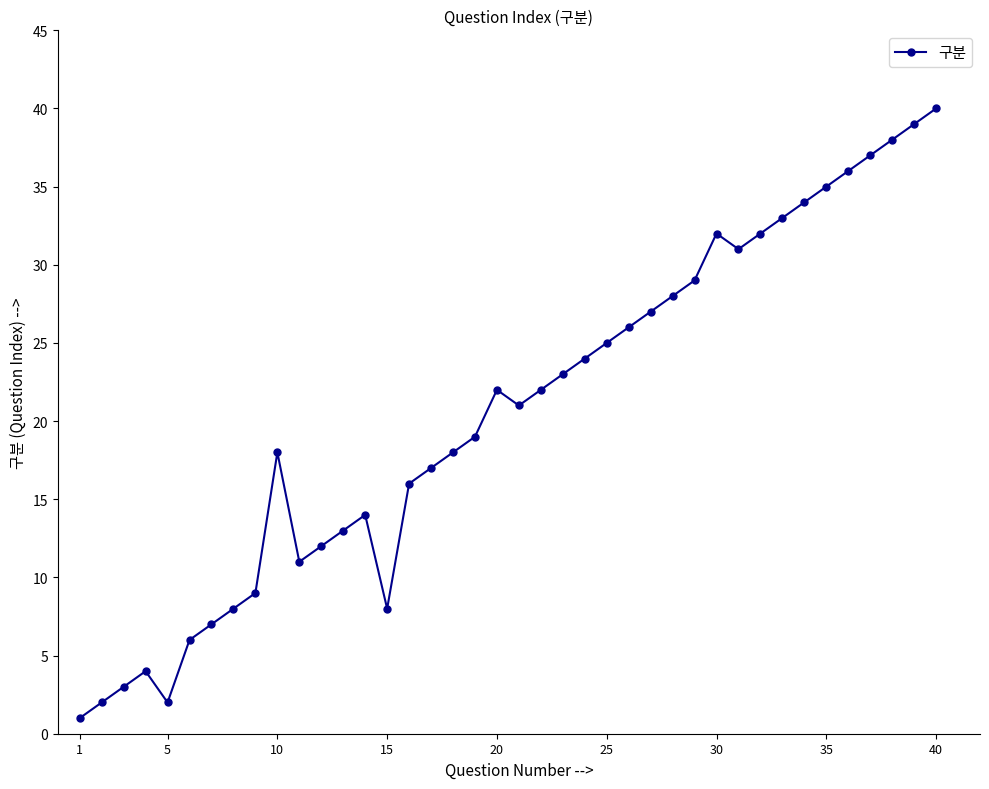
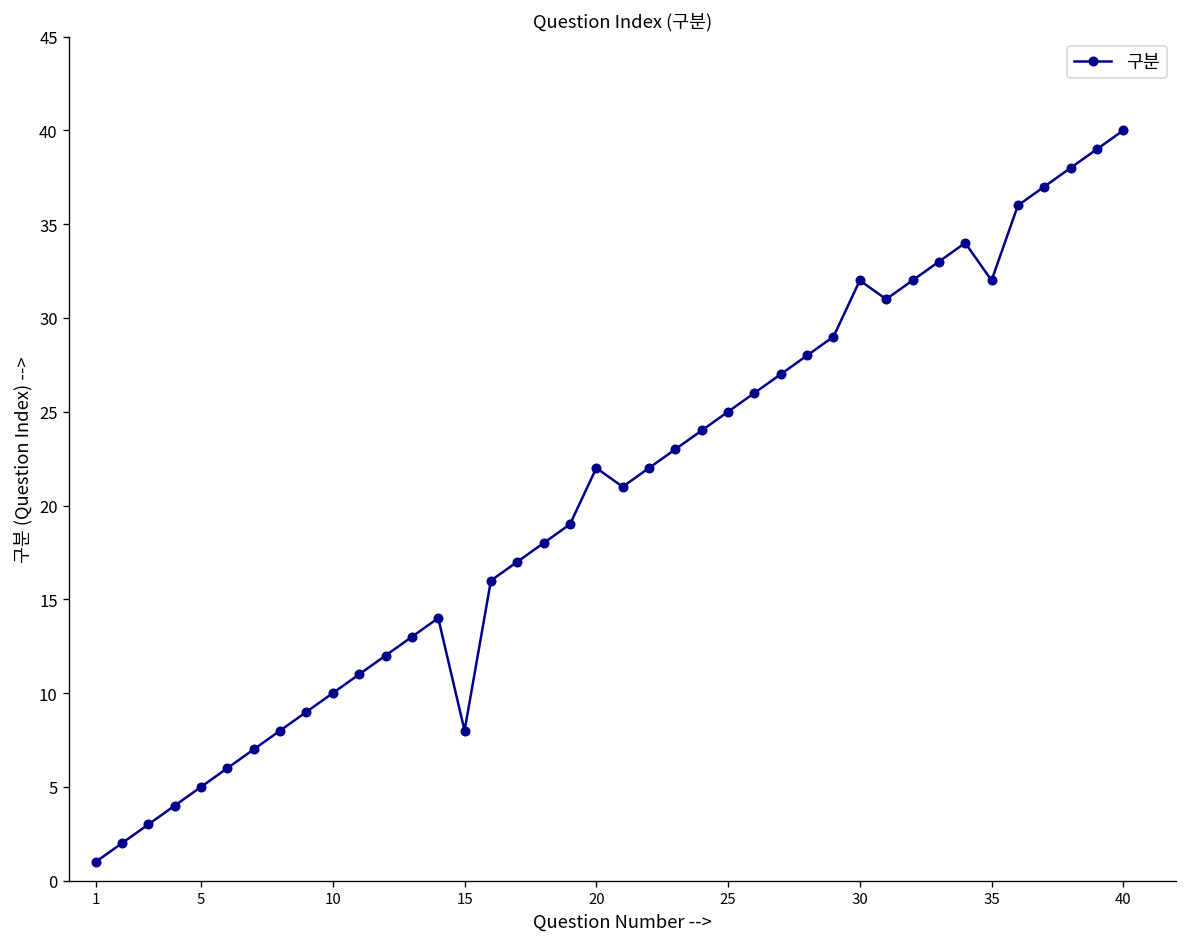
  {
    "1": 1,
-   "5": 2,
-   "10": 18,
+   "5": 5,
+   "10": 10,
    "15": 8,
    "20": 22,
    "25": 25,
    "30": 32,
-   "35": 35,
+   "35": 32,
    "40": 40
  }
